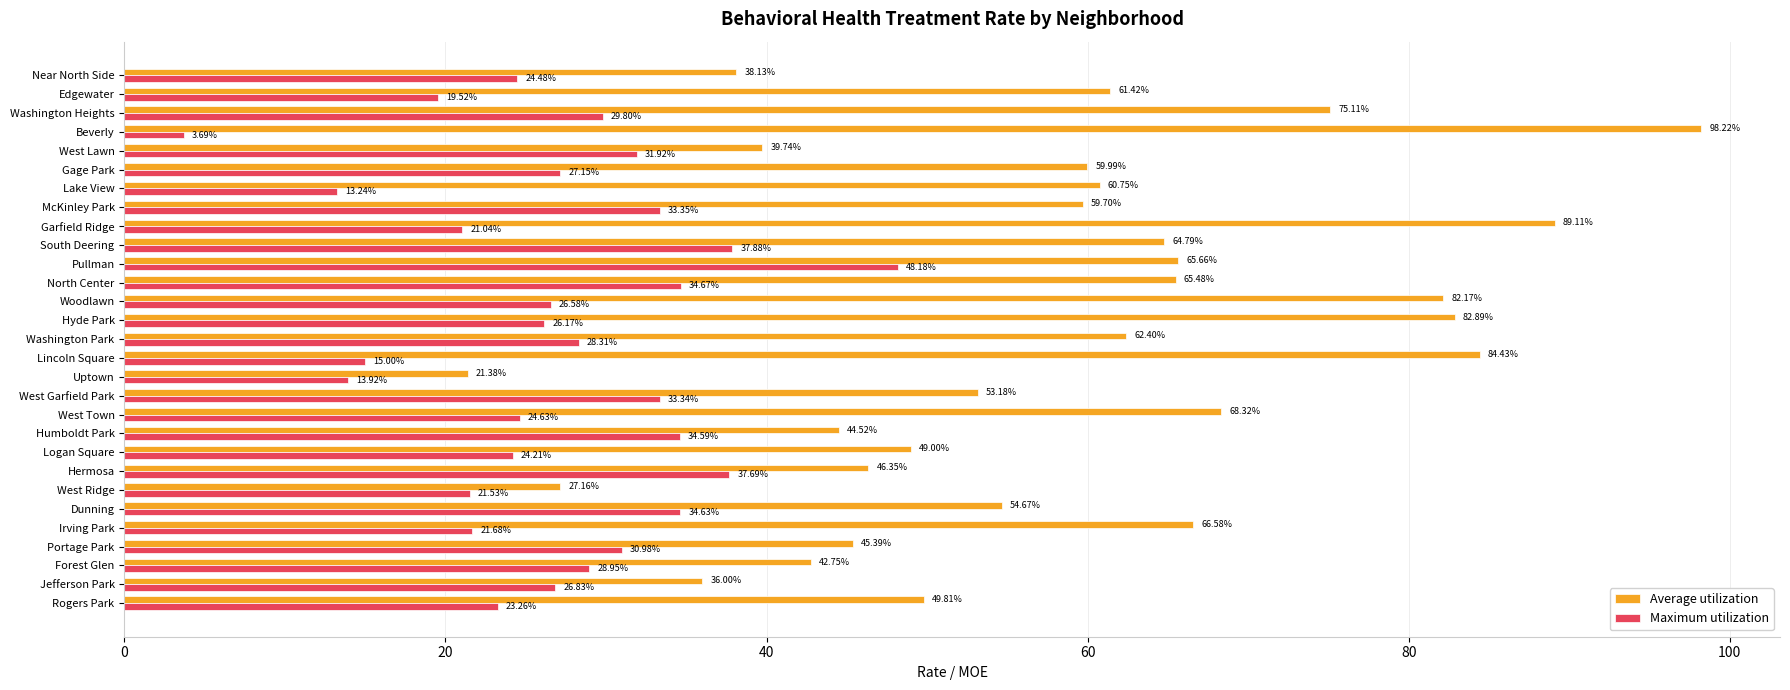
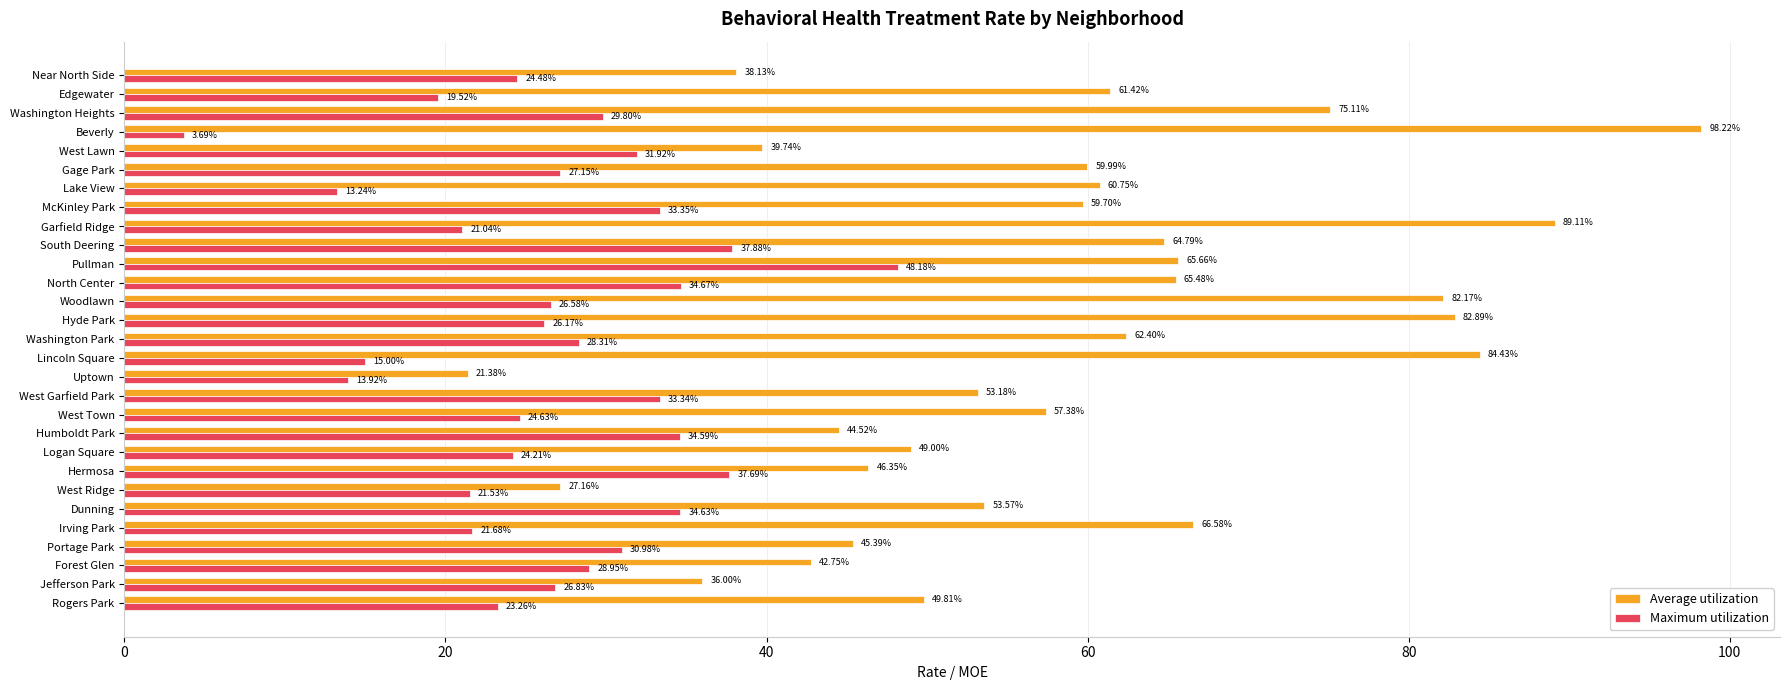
  {
    "Average utilization": {
      "Near North Side": "38.13%",
      "Edgewater": "61.42%",
      "Washington Heights": "75.11%",
      "Beverly": "98.22%",
      "West Lawn": "39.74%",
      "Gage Park": "59.99%",
      "Lake View": "60.75%",
      "McKinley Park": "59.70%",
      "Garfield Ridge": "89.11%",
      "South Deering": "64.79%",
      "Pullman": "65.66%",
      "North Center": "65.48%",
      "Woodlawn": "82.17%",
      "Hyde Park": "82.89%",
      "Washington Park": "62.40%",
      "Lincoln Square": "84.43%",
      "Uptown": "21.38%",
      "West Garfield Park": "53.18%",
-     "West Town": "68.32%",
+     "West Town": "57.38%",
      "Humboldt Park": "44.52%",
      "Logan Square": "49.00%",
      "Hermosa": "46.35%",
      "West Ridge": "27.16%",
-     "Dunning": "54.67%",
+     "Dunning": "53.57%",
      "Irving Park": "66.58%",
      "Portage Park": "45.39%",
      "Forest Glen": "42.75%",
      "Jefferson Park": "36.00%",
      "Rogers Park": "49.81%"
    },
    "Maximum utilization": {
      "Near North Side": "24.48%",
      "Edgewater": "19.52%",
      "Washington Heights": "29.80%",
      "Beverly": "3.69%",
      "West Lawn": "31.92%",
      "Gage Park": "27.15%",
      "Lake View": "13.24%",
      "McKinley Park": "33.35%",
      "Garfield Ridge": "21.04%",
      "South Deering": "37.88%",
      "Pullman": "48.18%",
      "North Center": "34.67%",
      "Woodlawn": "26.58%",
      "Hyde Park": "26.17%",
      "Washington Park": "28.31%",
      "Lincoln Square": "15.00%",
      "Uptown": "13.92%",
      "West Garfield Park": "33.34%",
      "West Town": "24.63%",
      "Humboldt Park": "34.59%",
      "Logan Square": "24.21%",
      "Hermosa": "37.69%",
      "West Ridge": "21.53%",
      "Dunning": "34.63%",
      "Irving Park": "21.68%",
      "Portage Park": "30.98%",
      "Forest Glen": "28.95%",
      "Jefferson Park": "26.83%",
      "Rogers Park": "23.26%"
    }
  }
